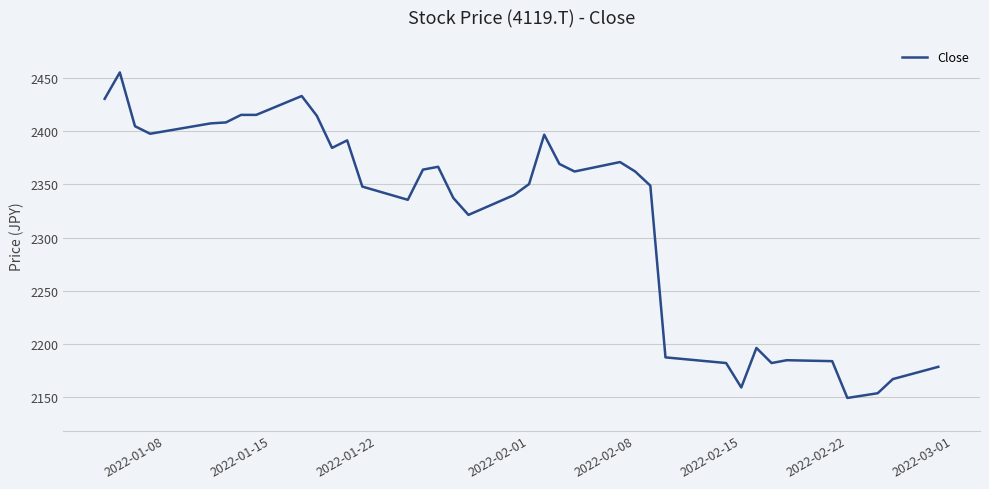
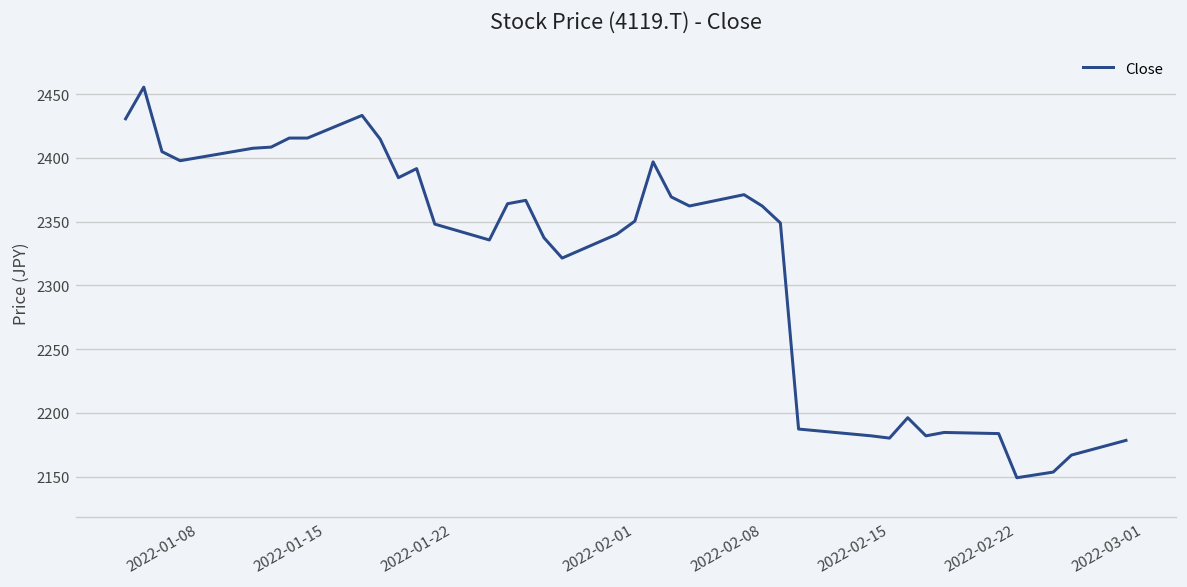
  {
    "2022-02-01": 2350,
    "2022-02-08": 2362,
-   "2022-02-15": 2159,
+   "2022-02-15": 2180,
    "2022-02-22": 2149
  }
